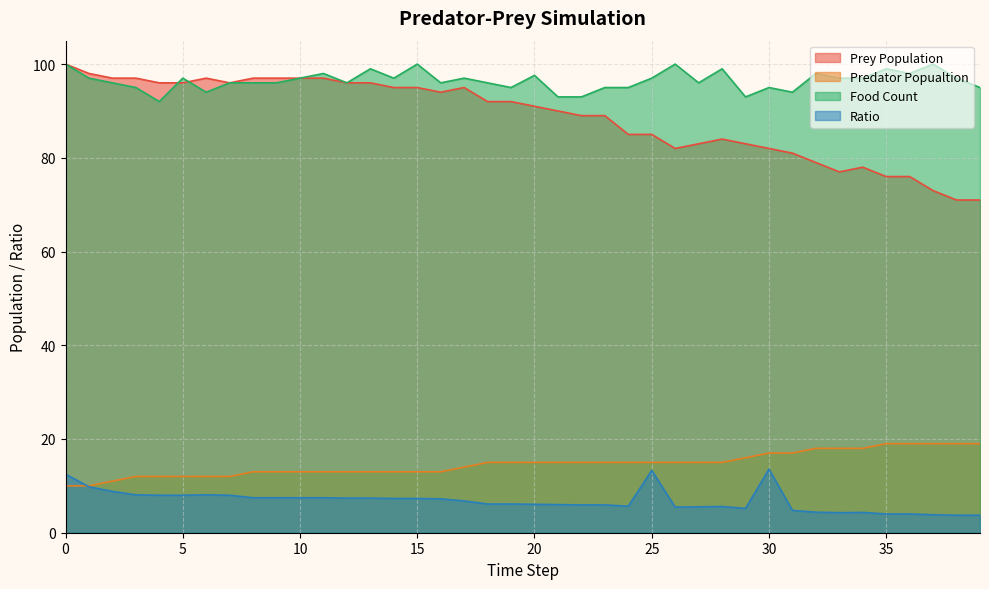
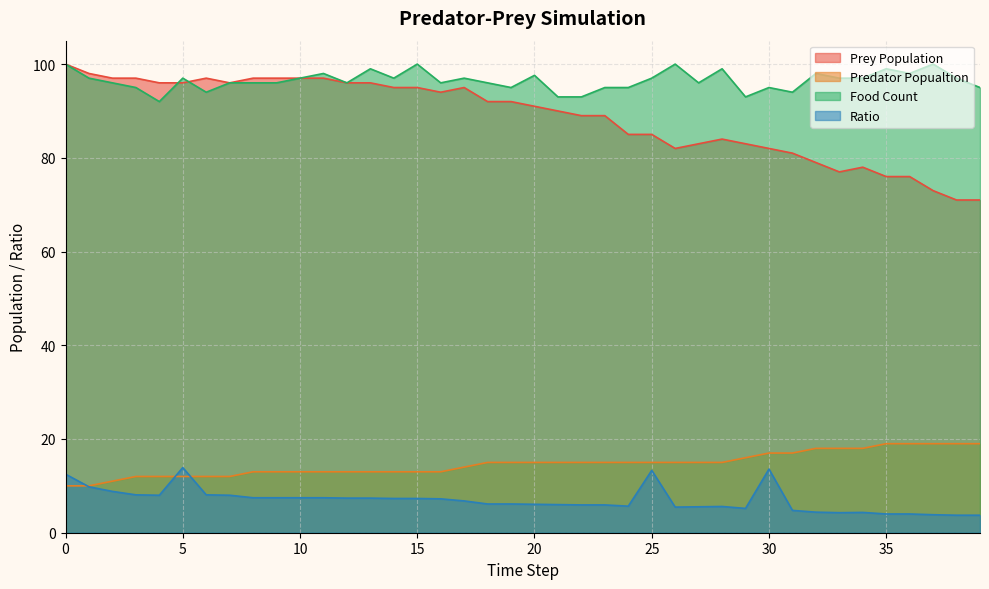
  {
    "Food Count": {
      "5": 97,
      "15": 100,
      "20": 98,
      "25": 97,
      "30": 95
    },
    "Ratio": {
      "0": 13,
-     "5": 8,
+     "5": 14,
      "10": 7,
      "15": 7,
      "20": 6,
      "25": 13,
      "30": 14,
      "35": 4
    }
  }
